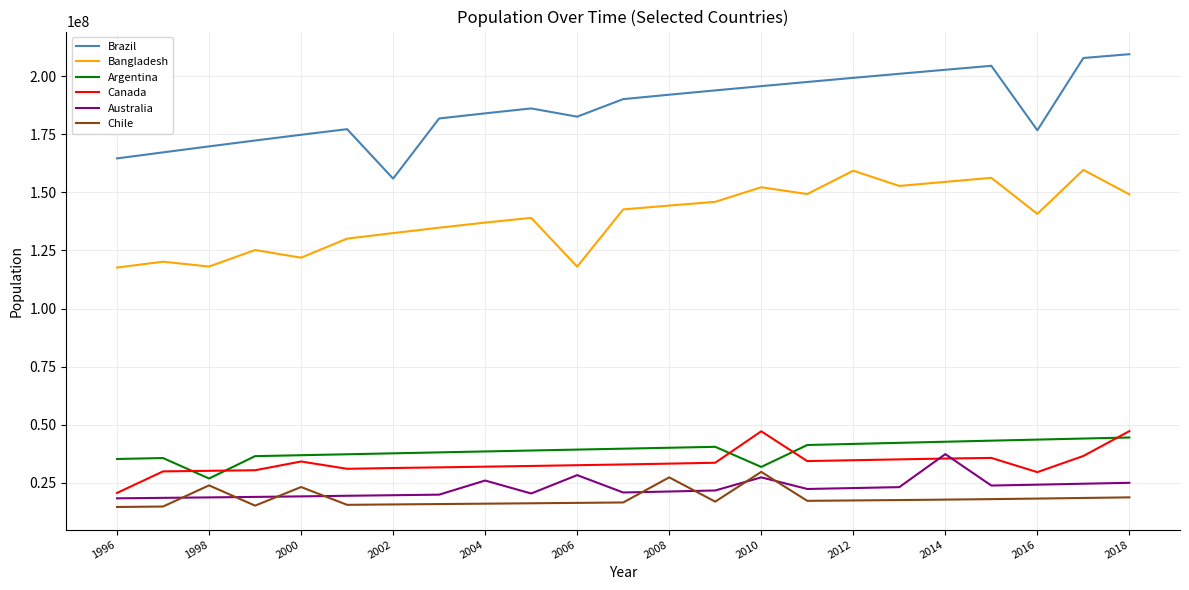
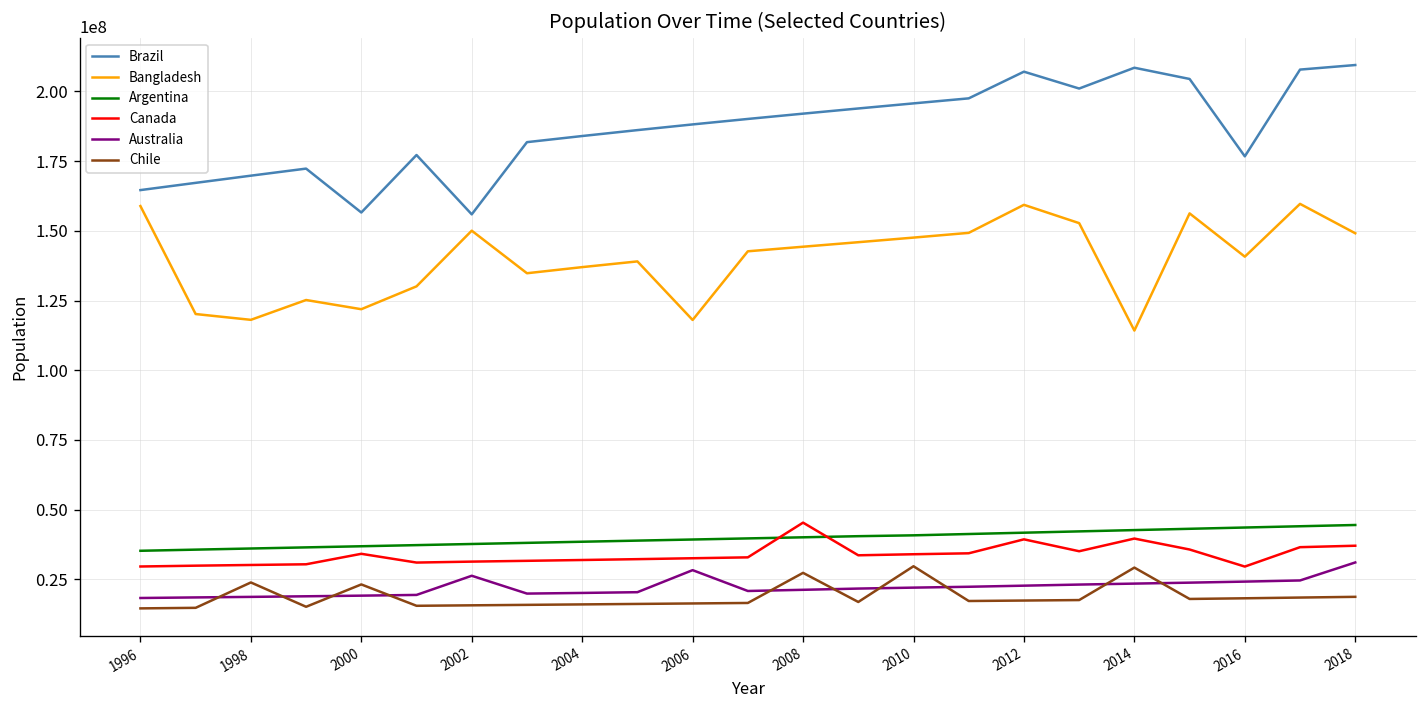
  {
    "Brazil": {
      "1996": 165000000,
      "1998": 170000000,
-     "2000": 175000000,
+     "2000": 157000000,
      "2002": 156000000,
      "2004": 184000000,
-     "2006": 183000000,
+     "2006": 188000000,
      "2008": 192000000,
      "2010": 196000000,
-     "2012": 199000000,
-     "2014": 203000000,
+     "2012": 207000000,
+     "2014": 208000000,
      "2016": 177000000,
      "2018": 209000000
    },
    "Bangladesh": {
-     "1996": 118000000,
+     "1996": 159000000,
      "1998": 118000000,
      "2000": 122000000,
-     "2002": 132000000,
+     "2002": 150000000,
      "2004": 137000000,
      "2006": 118000000,
      "2008": 144000000,
-     "2010": 152000000,
+     "2010": 148000000,
      "2012": 159000000,
-     "2014": 155000000,
+     "2014": 114000000,
      "2016": 141000000,
      "2018": 149000000
    },
    "Argentina": {
      "1996": 35000000,
-     "1998": 27000000,
+     "1998": 36000000,
      "2000": 37000000,
      "2002": 38000000,
      "2004": 38000000,
      "2006": 39000000,
      "2008": 40000000,
-     "2010": 32000000,
+     "2010": 41000000,
      "2012": 42000000,
      "2014": 43000000,
      "2016": 44000000,
      "2018": 44000000
    },
    "Canada": {
-     "1996": 21000000,
+     "1996": 30000000,
      "1998": 30000000,
      "2000": 34000000,
      "2002": 31000000,
      "2004": 32000000,
      "2006": 33000000,
-     "2008": 33000000,
-     "2010": 47000000,
-     "2012": 35000000,
-     "2014": 35000000,
+     "2008": 45000000,
+     "2010": 34000000,
+     "2012": 39000000,
+     "2014": 40000000,
      "2016": 30000000,
-     "2018": 47000000
+     "2018": 37000000
    },
    "Australia": {
      "1996": 18000000,
      "1998": 19000000,
      "2000": 19000000,
-     "2002": 20000000,
-     "2004": 26000000,
+     "2002": 26000000,
+     "2004": 20000000,
      "2006": 28000000,
      "2008": 21000000,
-     "2010": 27000000,
+     "2010": 22000000,
      "2012": 23000000,
-     "2014": 37000000,
+     "2014": 23000000,
      "2016": 24000000,
-     "2018": 25000000
+     "2018": 31000000
    },
    "Chile": {
      "1996": 15000000,
      "1998": 24000000,
      "2000": 23000000,
      "2002": 16000000,
      "2004": 16000000,
      "2006": 16000000,
      "2008": 27000000,
      "2010": 30000000,
      "2012": 17000000,
-     "2014": 18000000,
+     "2014": 29000000,
      "2016": 18000000,
      "2018": 19000000
    }
  }
